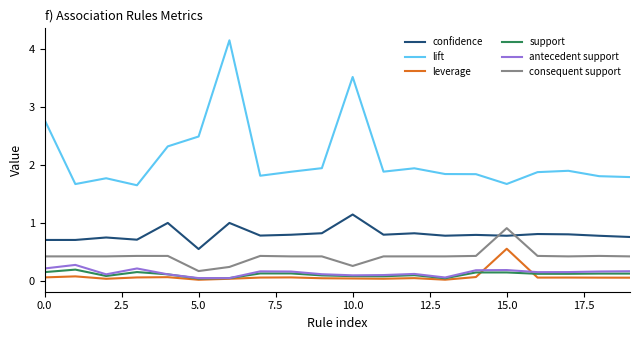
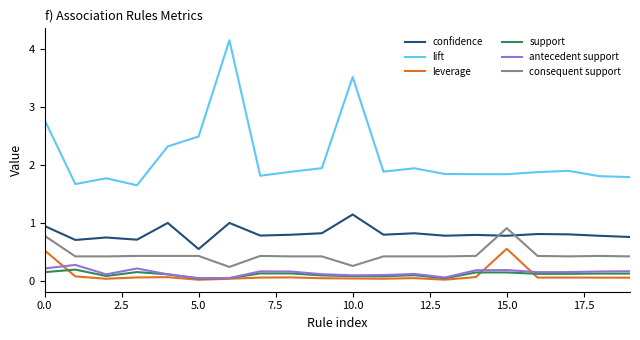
  {
    "confidence": {
-     "0.0": 0.7,
+     "0.0": 0.9,
      "5.0": 0.5,
      "10.0": 1.1,
      "15.0": 0.8
    },
    "lift": {
      "0.0": 2.8,
      "5.0": 2.5,
      "10.0": 3.5,
-     "15.0": 1.7
+     "15.0": 1.8
    },
    "leverage": {
-     "0.0": 0.1,
+     "0.0": 0.5,
      "15.0": 0.6
    },
    "support": {
      "0.0": 0.2
    },
    "antecedent support": {
      "0.0": 0.2
    },
    "consequent support": {
-     "0.0": 0.4,
-     "5.0": 0.2,
+     "0.0": 0.8,
+     "5.0": 0.4,
      "10.0": 0.3,
      "15.0": 0.9
    }
  }
